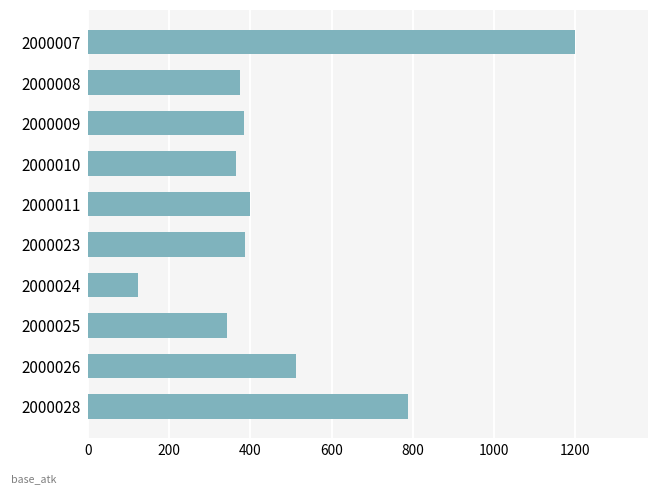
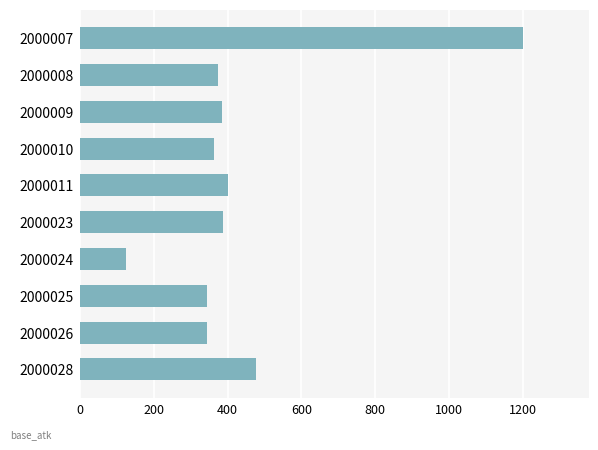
  {
    "2000007": 1200,
    "2000008": 380,
    "2000009": 380,
    "2000010": 360,
    "2000011": 400,
    "2000023": 390,
    "2000024": 120,
    "2000025": 340,
-   "2000026": 510,
-   "2000028": 790
+   "2000026": 340,
+   "2000028": 480
  }
